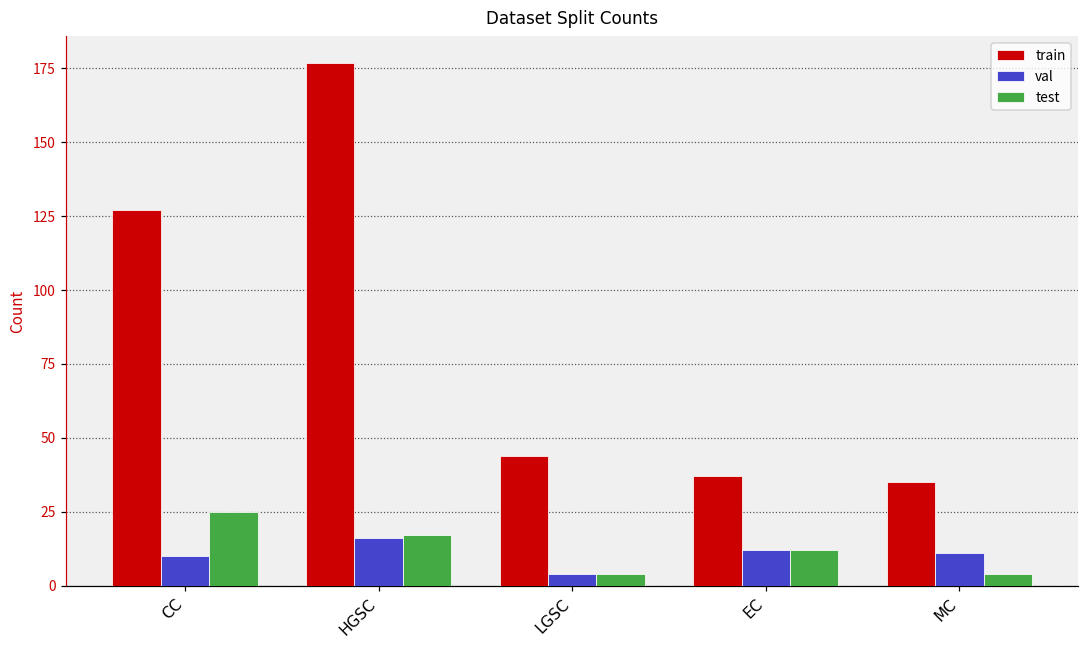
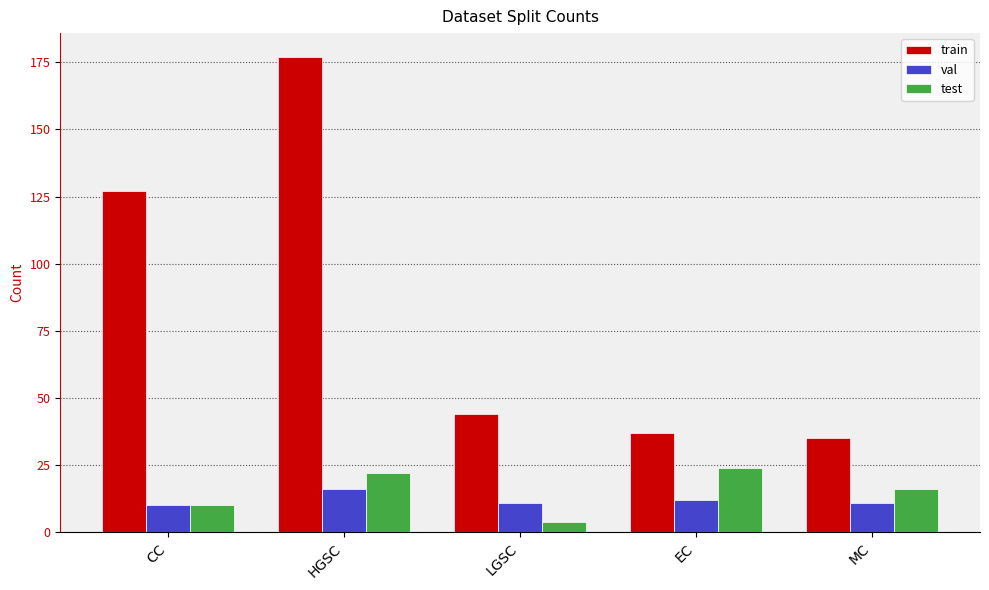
  {
    "train": {
      "CC": 127,
      "HGSC": 177,
      "LGSC": 44,
      "EC": 37,
      "MC": 35
    },
    "val": {
      "CC": 10,
      "HGSC": 16,
-     "LGSC": 4,
+     "LGSC": 11,
      "EC": 12,
      "MC": 11
    },
    "test": {
-     "CC": 25,
-     "HGSC": 17,
+     "CC": 10,
+     "HGSC": 22,
      "LGSC": 4,
-     "EC": 12,
-     "MC": 4
+     "EC": 24,
+     "MC": 16
    }
  }
